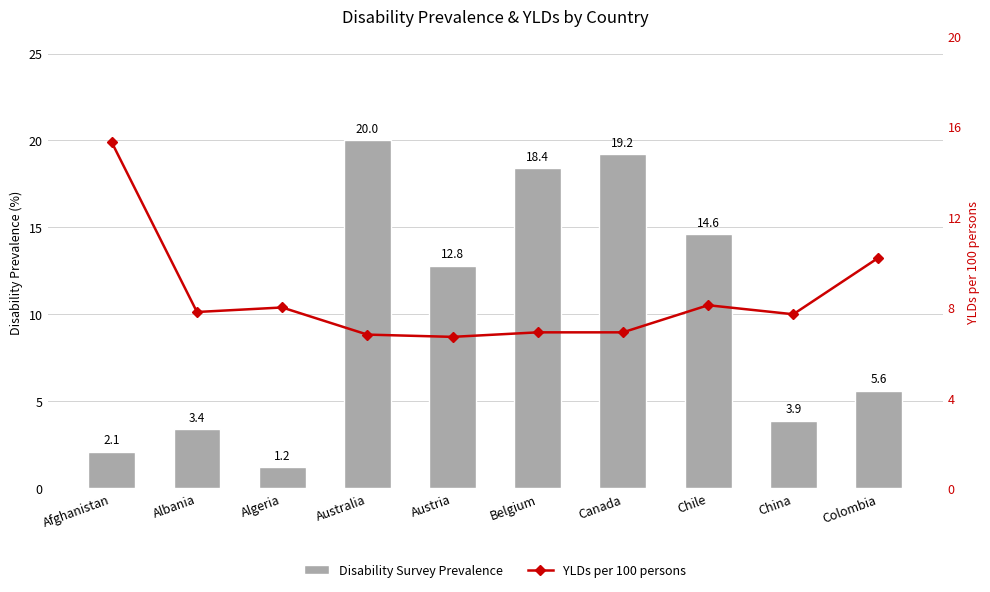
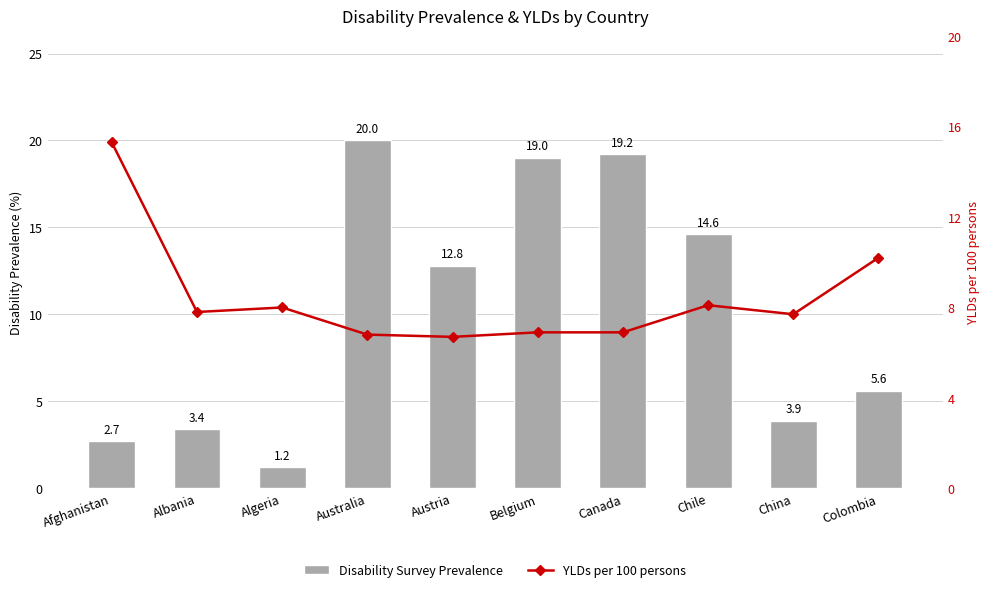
  {
    "Disability Survey Prevalence": {
-     "Afghanistan": 2.1,
+     "Afghanistan": 2.7,
      "Albania": 3.4,
      "Algeria": 1.2,
      "Australia": 20.0,
      "Austria": 12.8,
-     "Belgium": 18.4,
+     "Belgium": 19.0,
      "Canada": 19.2,
      "Chile": 14.6,
      "China": 3.9,
      "Colombia": 5.6
    }
  }
